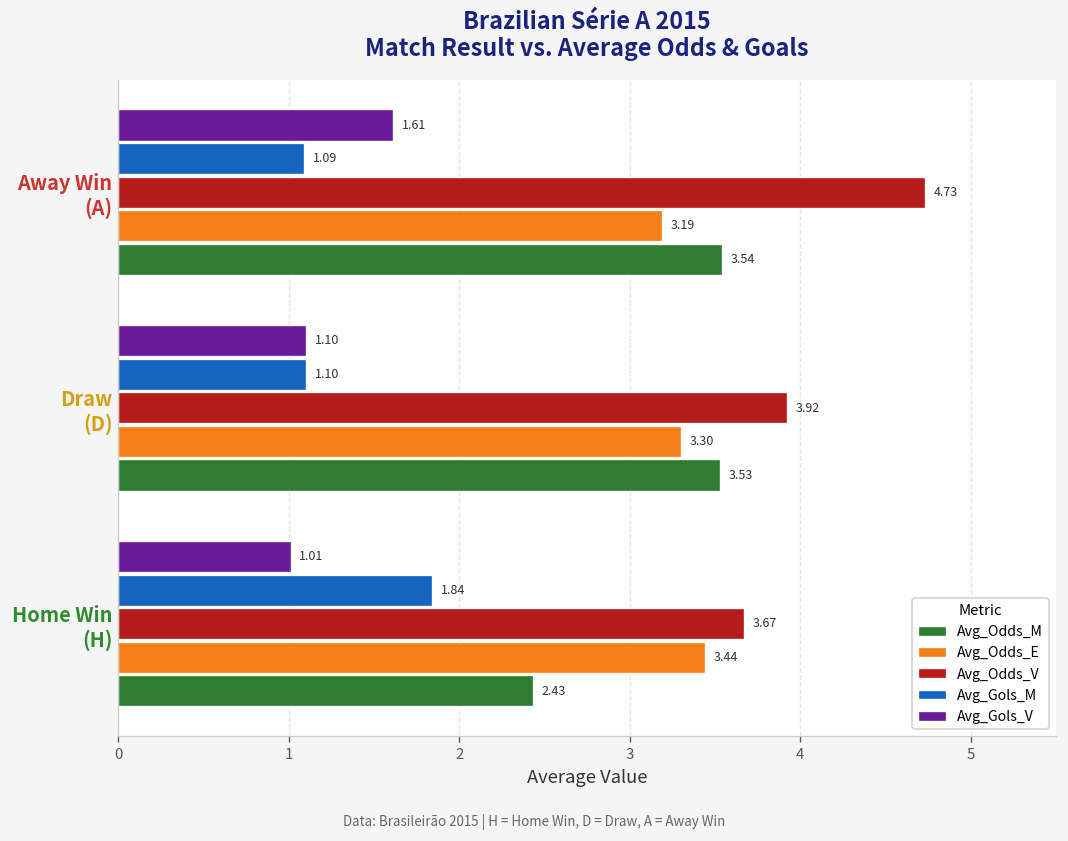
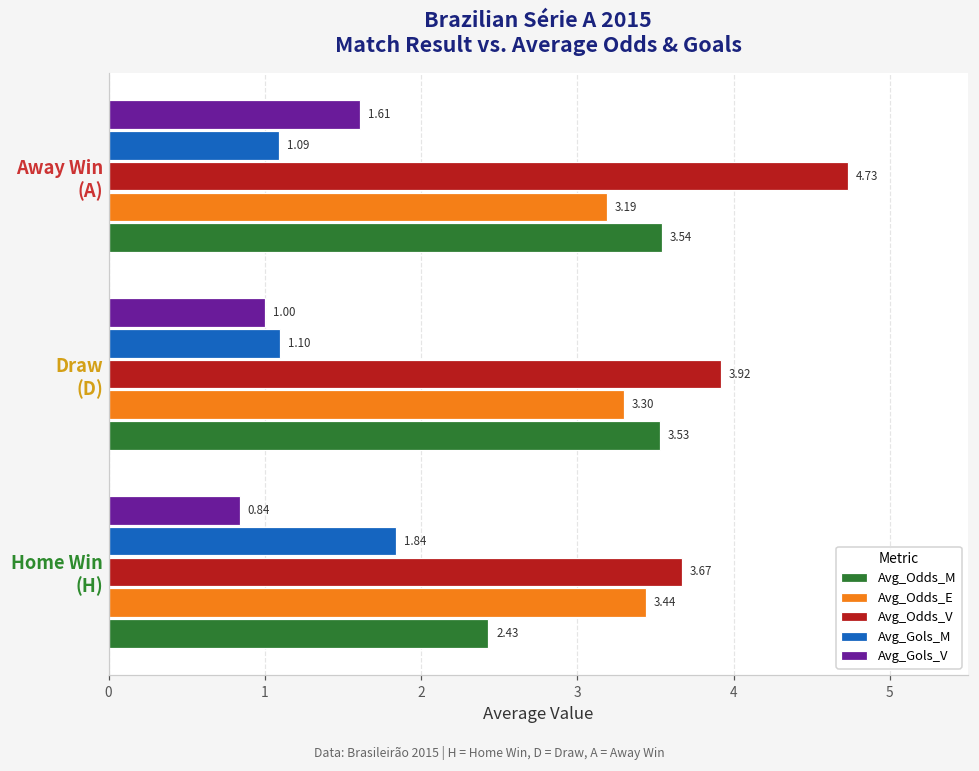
  {
    "Avg_Odds_M": {
      "Away Win (A)": 3.54,
      "Draw (D)": 3.53,
      "Home Win (H)": 2.43
    },
    "Avg_Odds_E": {
      "Away Win (A)": 3.19,
      "Draw (D)": 3.30,
      "Home Win (H)": 3.44
    },
    "Avg_Odds_V": {
      "Away Win (A)": 4.73,
      "Draw (D)": 3.92,
      "Home Win (H)": 3.67
    },
    "Avg_Gols_M": {
      "Away Win (A)": 1.09,
      "Draw (D)": 1.10,
      "Home Win (H)": 1.84
    },
    "Avg_Gols_V": {
      "Away Win (A)": 1.61,
-     "Draw (D)": 1.10,
-     "Home Win (H)": 1.01
+     "Draw (D)": 1.00,
+     "Home Win (H)": 0.84
    }
  }
